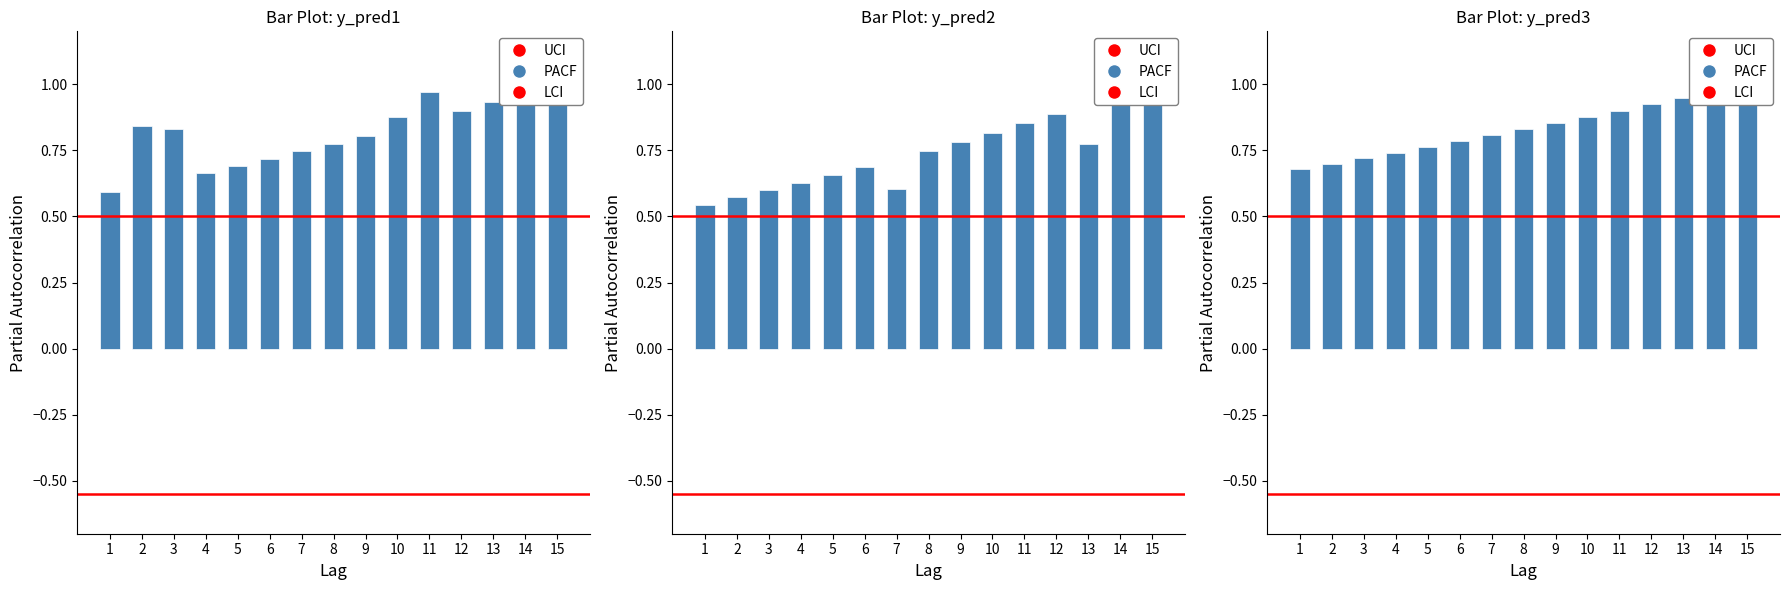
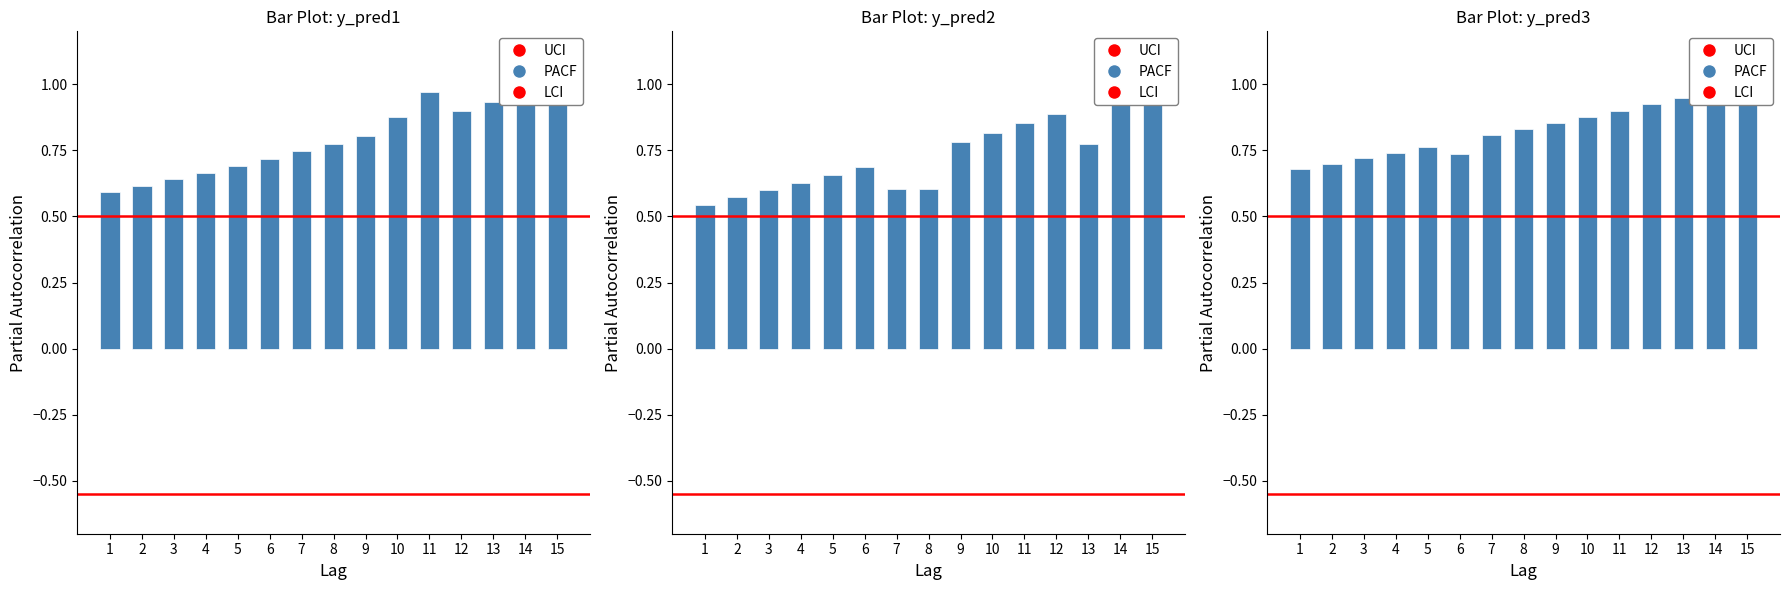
  {
    "Bar Plot: y_pred1": {
      "1": 0.59,
-     "2": 0.84,
-     "3": 0.83,
+     "2": 0.62,
+     "3": 0.64,
      "4": 0.67,
      "5": 0.69,
      "6": 0.72,
      "7": 0.75,
      "8": 0.77,
      "9": 0.80,
      "10": 0.88,
      "11": 0.97,
      "12": 0.90,
      "13": 0.93
    },
    "Bar Plot: y_pred2": {
      "1": 0.54,
      "2": 0.57,
      "3": 0.60,
      "4": 0.63,
      "5": 0.66,
      "6": 0.69,
      "7": 0.61,
-     "8": 0.75,
+     "8": 0.60,
      "9": 0.78,
      "10": 0.82,
      "11": 0.85,
      "12": 0.89,
      "13": 0.77
    },
    "Bar Plot: y_pred3": {
      "1": 0.68,
      "2": 0.70,
      "3": 0.72,
      "4": 0.74,
      "5": 0.76,
-     "6": 0.78,
+     "6": 0.73,
      "7": 0.81,
      "8": 0.83,
      "9": 0.85,
      "10": 0.88,
      "11": 0.90,
      "12": 0.92,
      "13": 0.95
    }
  }
